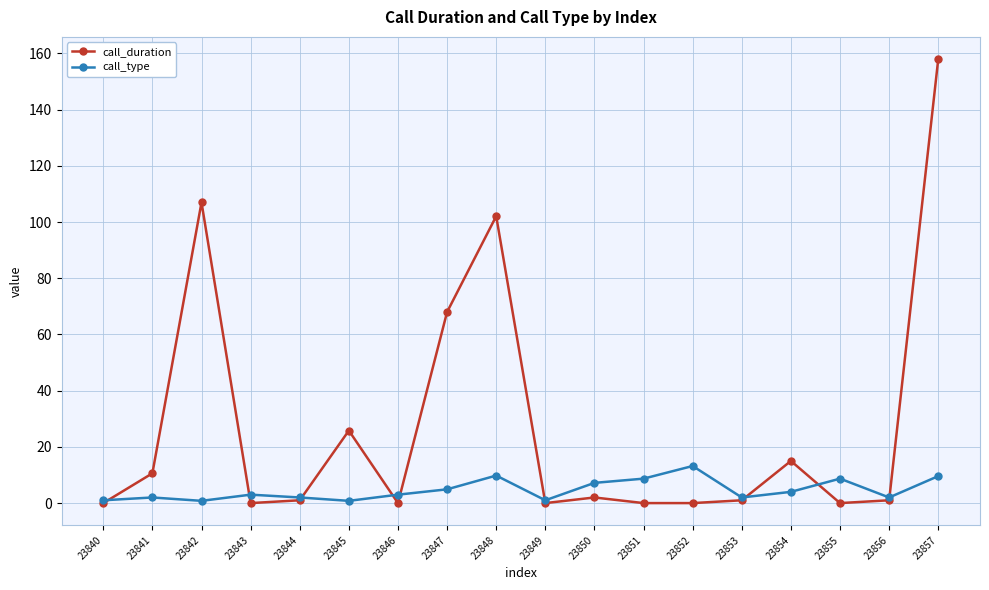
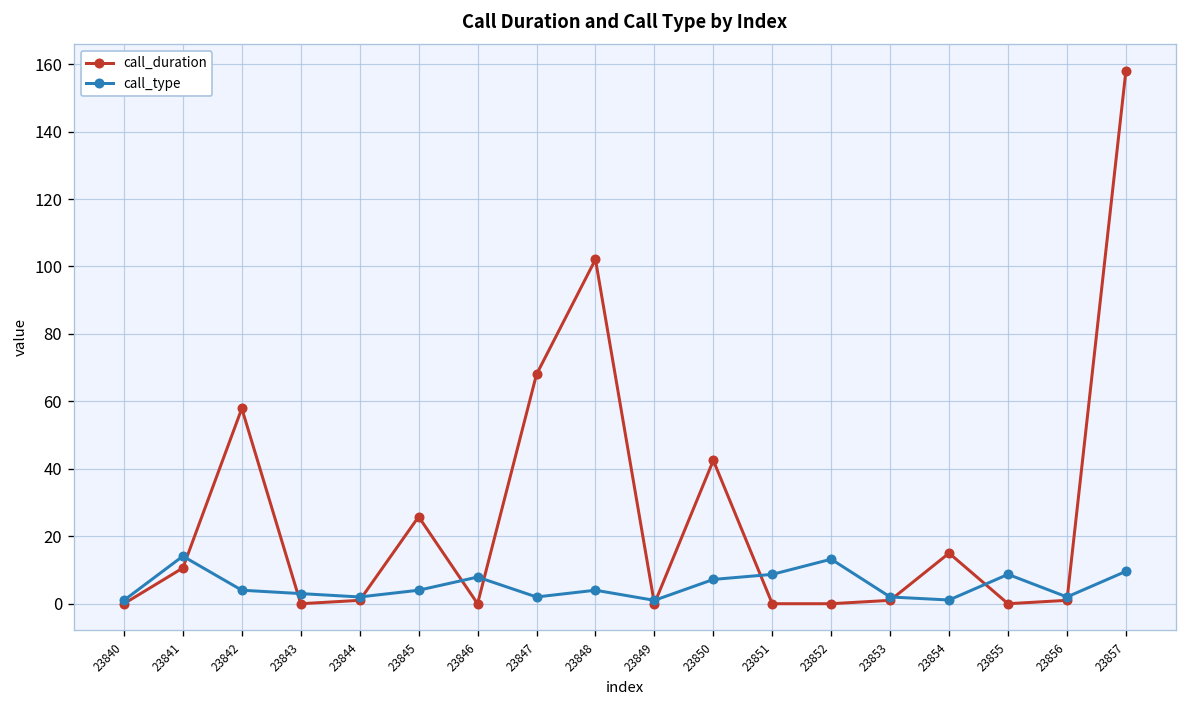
  {
    "call_duration": {
      "23840": 0,
      "23841": 11,
-     "23842": 107,
+     "23842": 58,
      "23843": 0,
      "23844": 1,
      "23845": 26,
      "23846": 0,
      "23847": 68,
      "23848": 102,
      "23849": 0,
-     "23850": 2,
+     "23850": 43,
      "23851": 0,
      "23852": 0,
      "23853": 1,
      "23854": 15,
      "23855": 0,
      "23856": 1,
      "23857": 158
    },
    "call_type": {
      "23840": 1,
-     "23841": 2,
-     "23842": 1,
+     "23841": 14,
+     "23842": 4,
      "23843": 3,
      "23844": 2,
-     "23845": 1,
-     "23846": 3,
-     "23847": 5,
-     "23848": 10,
+     "23845": 4,
+     "23846": 8,
+     "23847": 2,
+     "23848": 4,
      "23849": 1,
      "23850": 7,
      "23851": 9,
      "23852": 13,
      "23853": 2,
-     "23854": 4,
+     "23854": 1,
      "23855": 9,
      "23856": 2,
      "23857": 10
    }
  }
